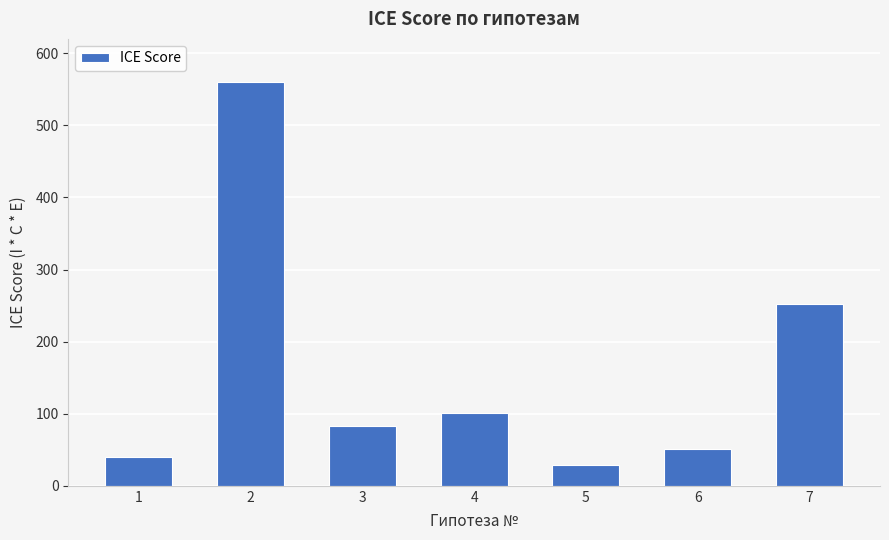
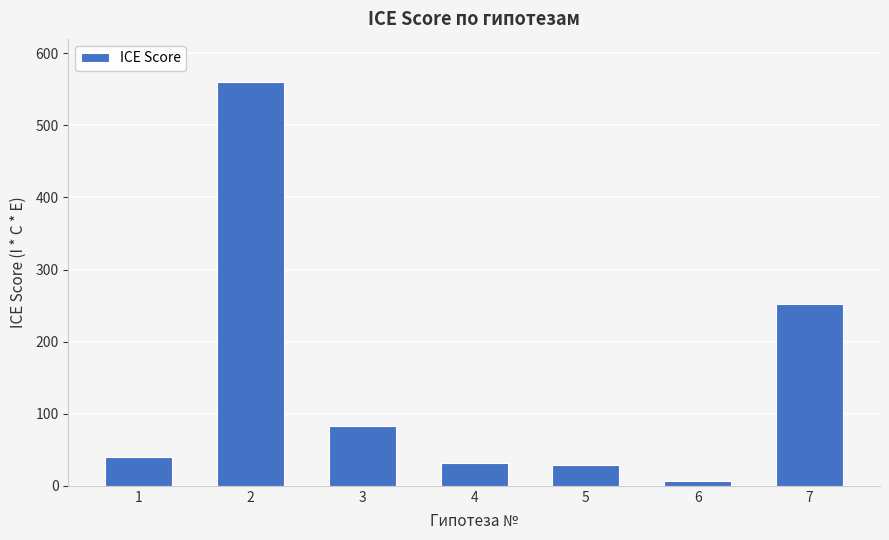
  {
    "1": 40,
    "2": 560,
    "3": 80,
-   "4": 100,
+   "4": 30,
    "5": 30,
-   "6": 50,
+   "6": 10,
    "7": 250
  }
